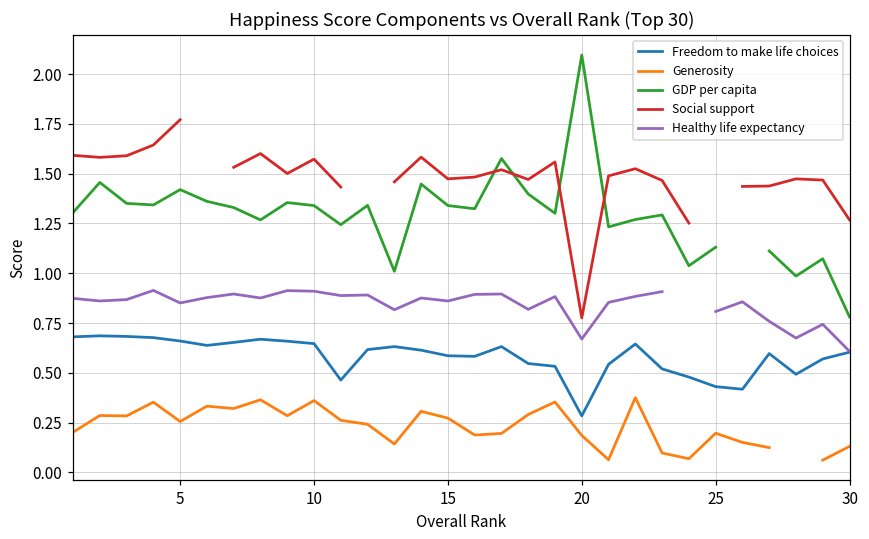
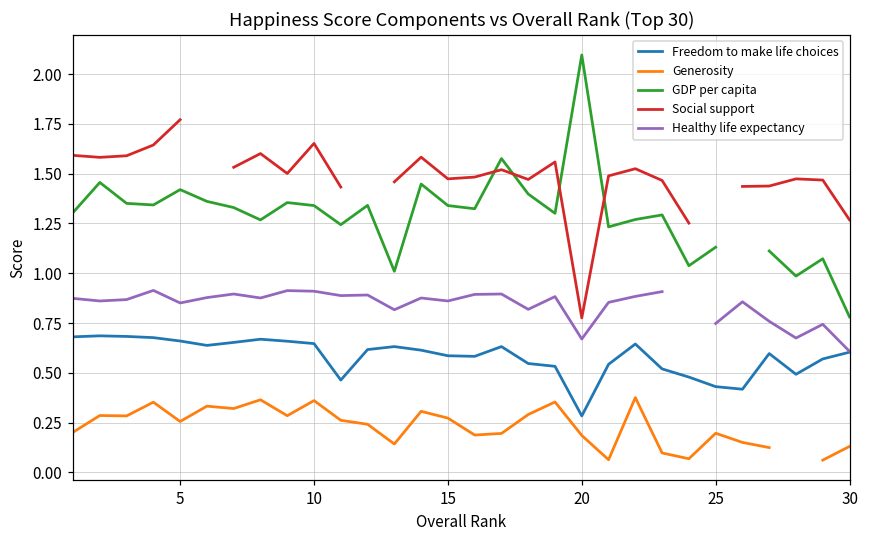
  {
    "Freedom to make life choices": {
      "5": 0.66,
      "10": 0.65,
      "15": 0.59,
      "20": 0.28,
      "25": 0.43
    },
    "Generosity": {
      "5": 0.26,
      "10": 0.36,
      "15": 0.27,
      "20": 0.19,
      "25": 0.20,
      "30": 0.13
    },
    "GDP per capita": {
      "5": 1.42,
      "10": 1.34,
      "15": 1.34,
      "20": 2.10,
      "25": 1.13,
      "30": 0.78
    },
    "Social support": {
      "5": 1.77,
-     "10": 1.57,
+     "10": 1.65,
      "15": 1.47,
      "20": 0.78,
      "30": 1.27
    },
    "Healthy life expectancy": {
      "5": 0.85,
      "10": 0.91,
      "15": 0.86,
      "20": 0.67,
-     "25": 0.81
+     "25": 0.75
    }
  }
